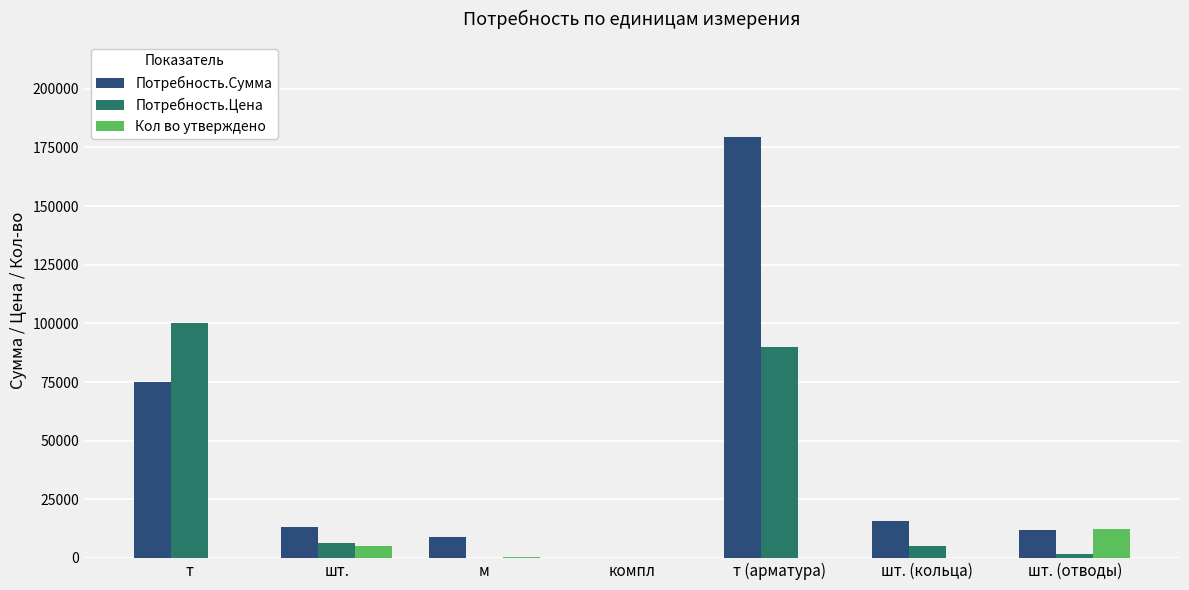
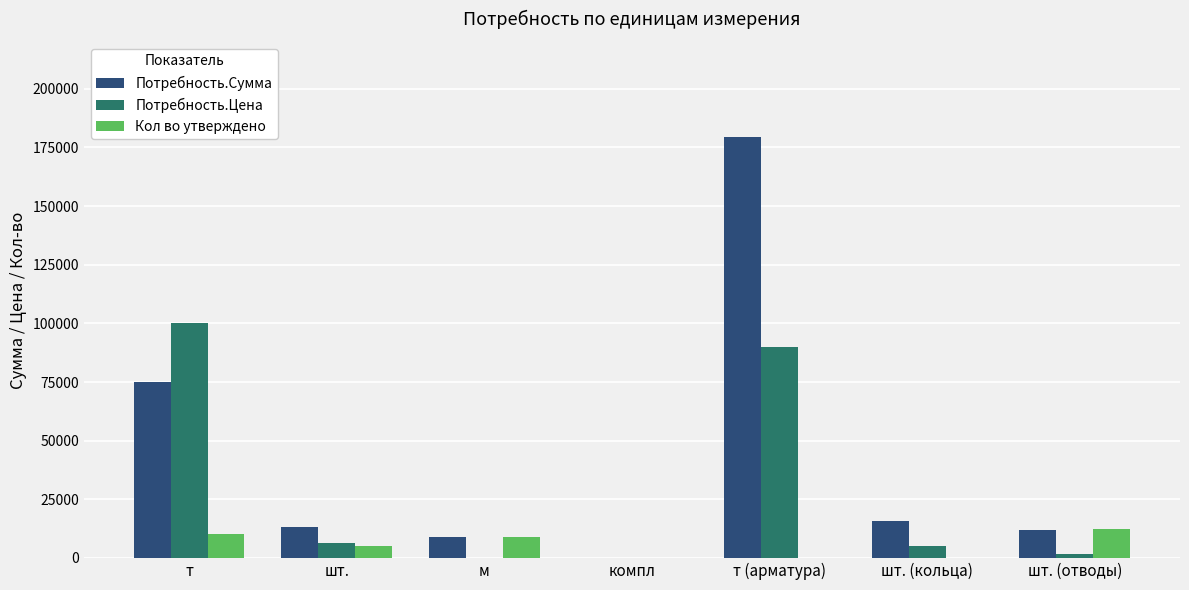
  {
    "Кол во утверждено": {
-     "т": 0,
+     "т": 10000,
      "шт.": 5000,
-     "м": 0,
+     "м": 9000,
      "шт. (отводы)": 13000
    }
  }
